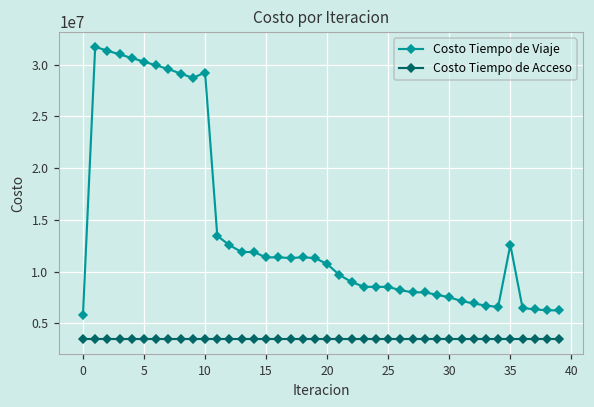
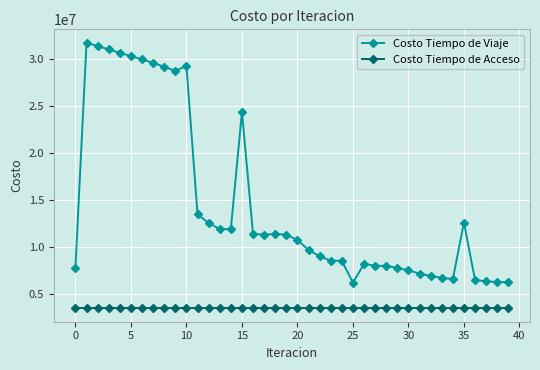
  {
    "Costo Tiempo de Viaje": {
-     "0": 6000000,
+     "0": 8000000,
      "5": 30000000,
      "10": 29000000,
-     "15": 11000000,
+     "15": 24000000,
      "20": 11000000,
-     "25": 9000000,
+     "25": 6000000,
      "30": 8000000,
      "35": 13000000
    },
    "Costo Tiempo de Acceso": {
      "0": 3000000,
      "5": 3000000,
      "10": 3000000,
      "15": 3000000,
      "20": 3000000,
      "25": 3000000,
      "30": 3000000,
      "35": 3000000
    }
  }
